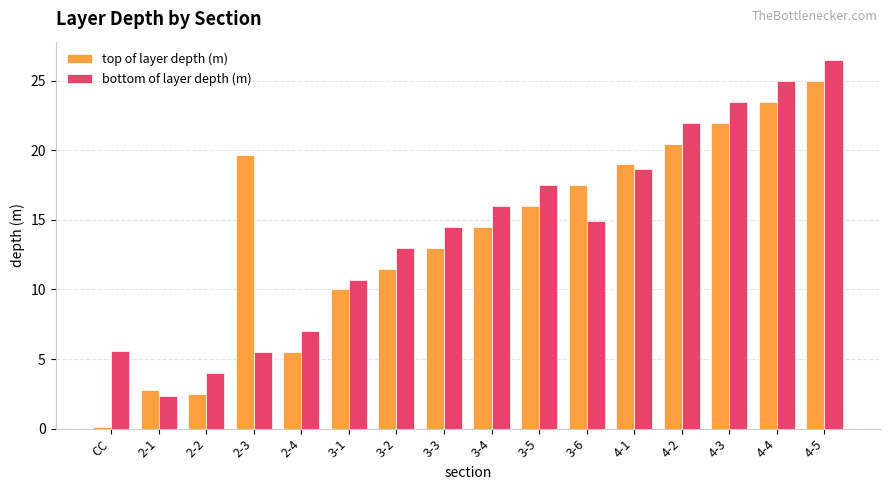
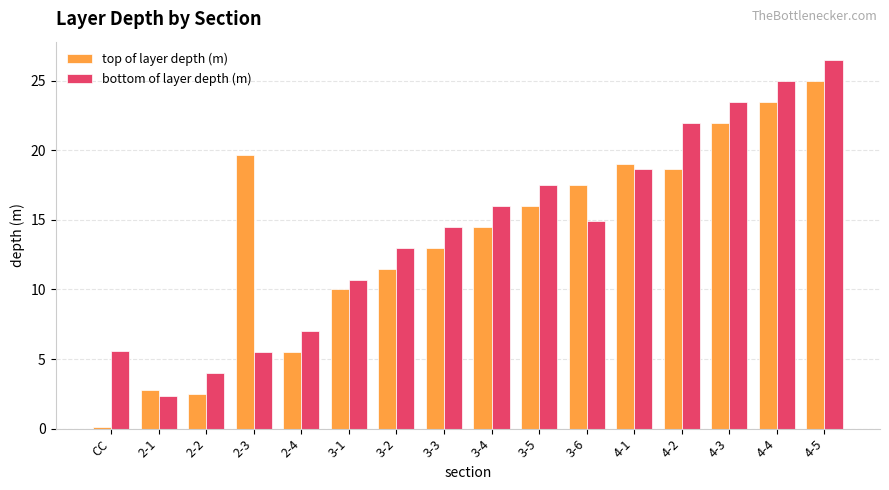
  {
    "top of layer depth (m)": {
      "2-1": 2.8,
      "2-2": 2.5,
      "2-3": 19.7,
      "2-4": 5.5,
      "3-1": 10.0,
      "3-2": 11.5,
      "3-3": 13.0,
      "3-4": 14.5,
      "3-5": 16.0,
      "3-6": 17.5,
      "4-1": 19.1,
-     "4-2": 20.5,
+     "4-2": 18.7,
      "4-3": 22.0,
      "4-4": 23.5,
      "4-5": 25.0
    },
    "bottom of layer depth (m)": {
      "CC": 5.6,
      "2-1": 2.4,
      "2-2": 4.0,
      "2-3": 5.5,
      "2-4": 7.0,
      "3-1": 10.7,
      "3-2": 13.0,
      "3-3": 14.5,
      "3-4": 16.0,
      "3-5": 17.5,
      "3-6": 14.9,
      "4-1": 18.7,
      "4-2": 22.0,
      "4-3": 23.5,
      "4-4": 25.0,
      "4-5": 26.5
    }
  }
